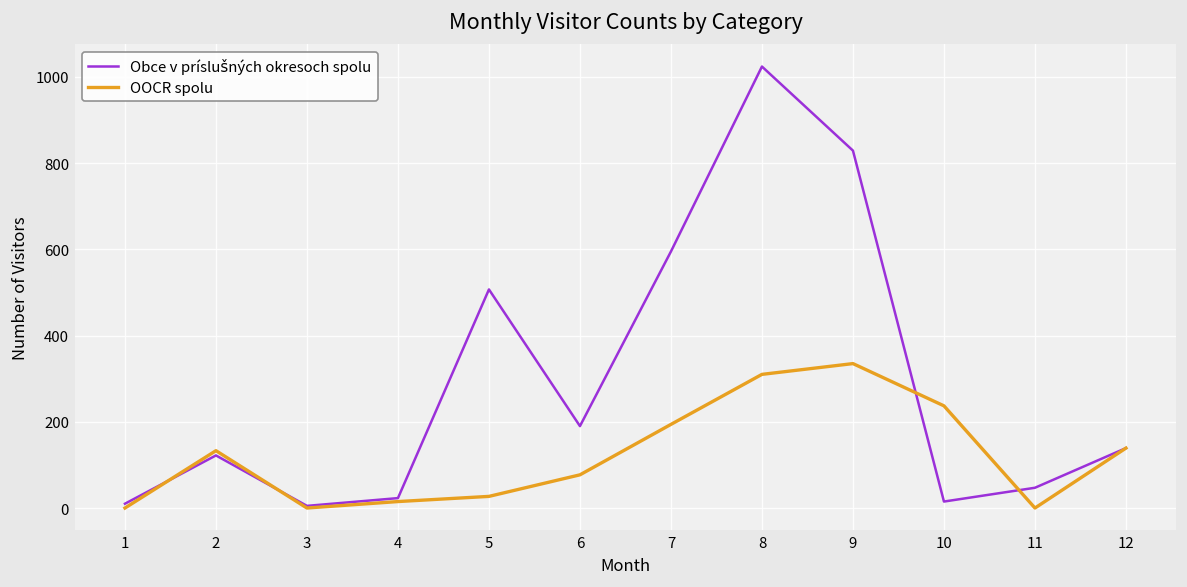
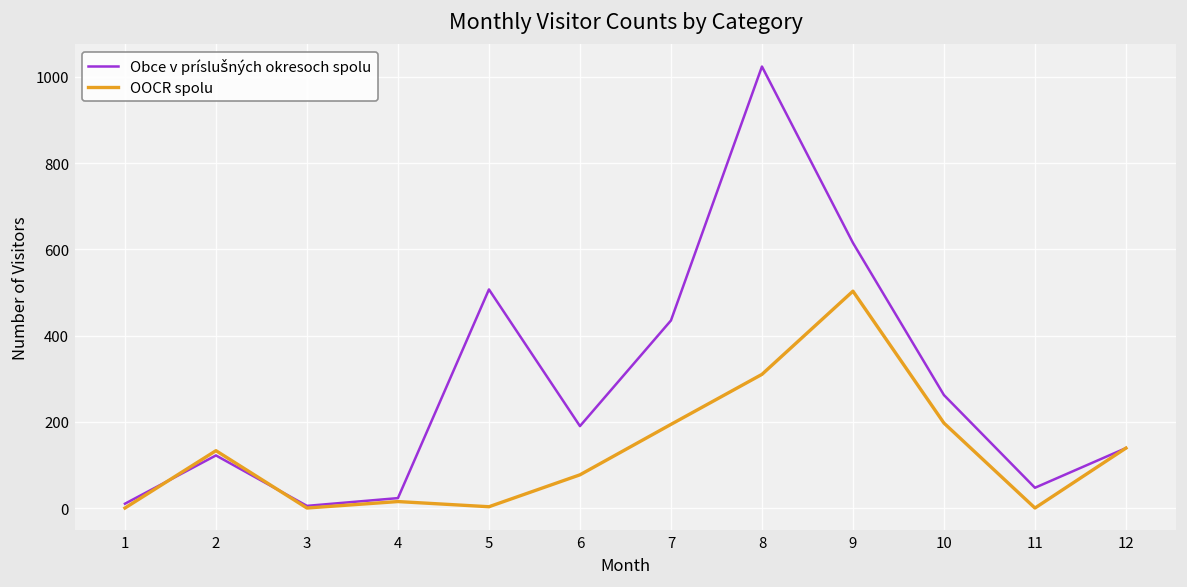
  {
    "Obce v príslušných okresoch spolu": {
      "1": 10,
      "2": 120,
      "4": 20,
      "5": 510,
      "6": 190,
-     "7": 600,
+     "7": 440,
      "8": 1020,
-     "9": 830,
-     "10": 20,
+     "9": 620,
+     "10": 260,
      "11": 50
    },
    "OOCR spolu": {
      "1": 0,
      "2": 130,
      "4": 20,
-     "5": 30,
+     "5": 0,
      "6": 80,
      "7": 190,
      "8": 310,
-     "9": 340,
-     "10": 240,
+     "9": 500,
+     "10": 200,
      "11": 0
    }
  }
